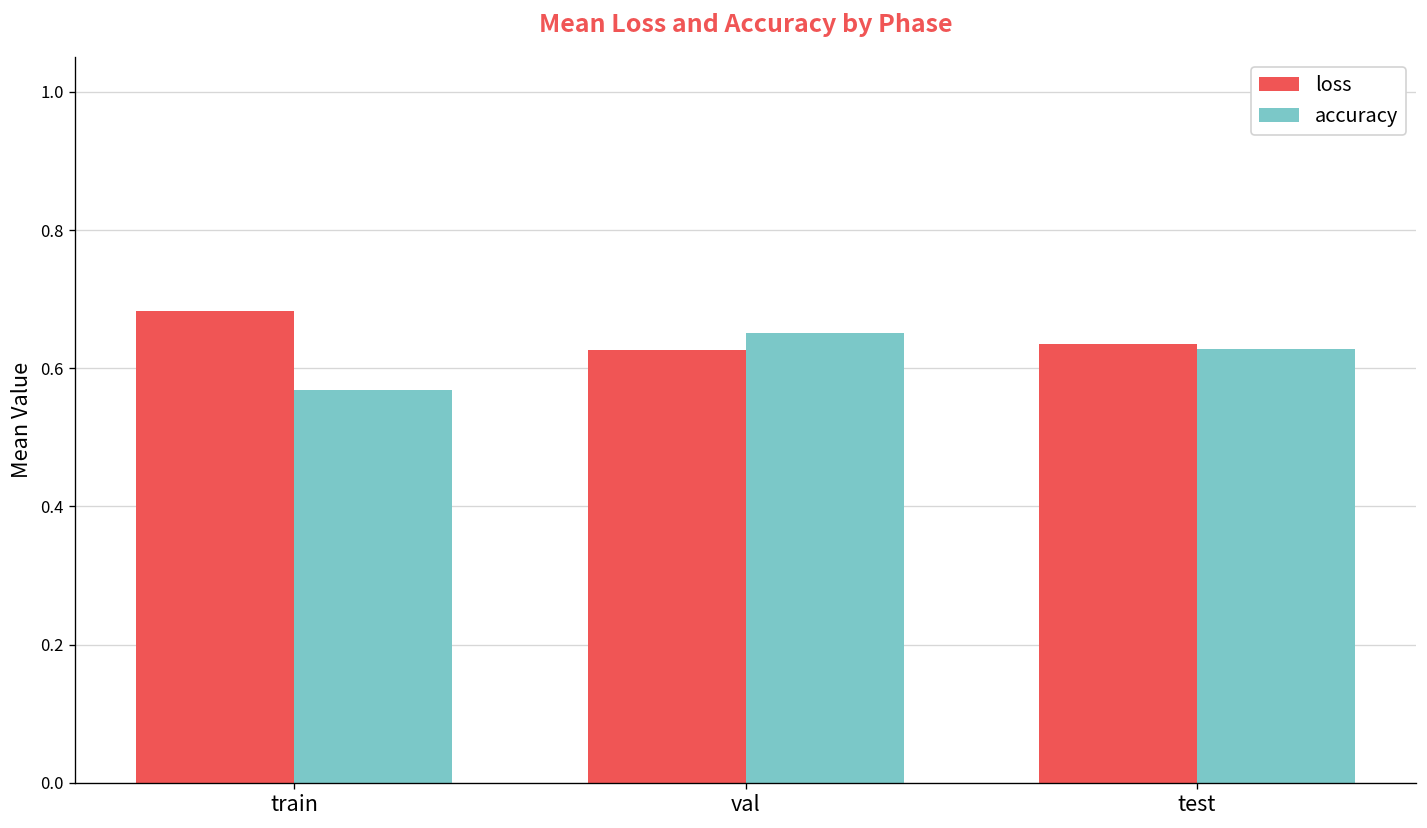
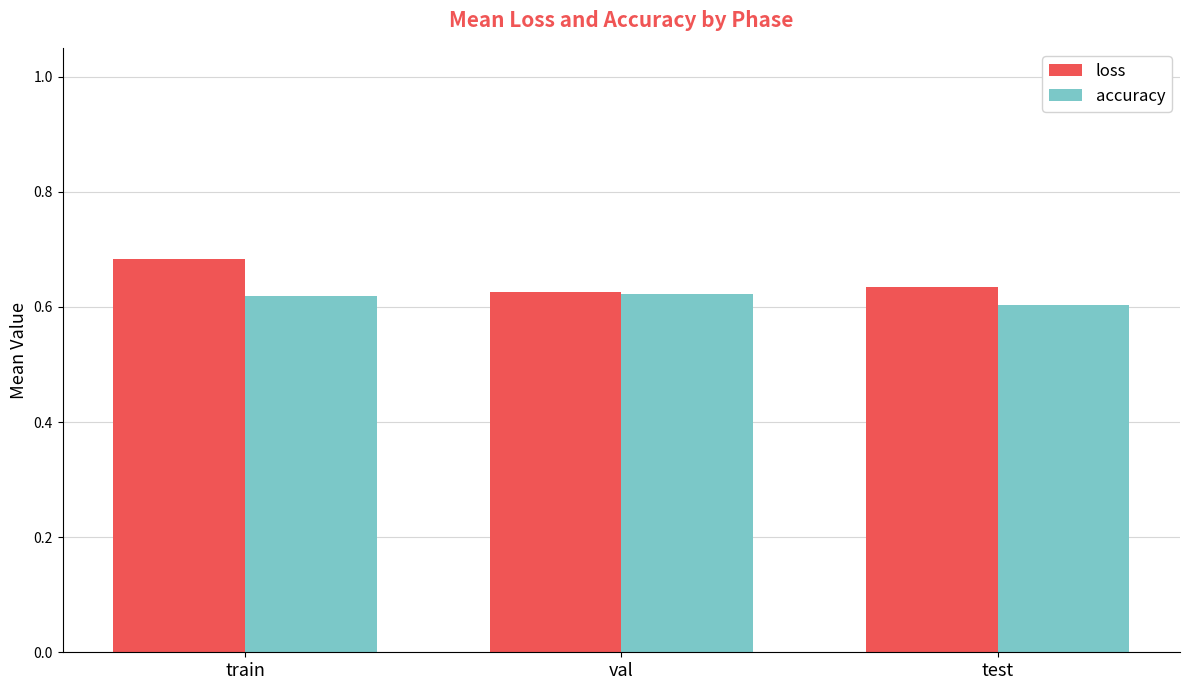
  {
    "loss": {
      "train": 0.68,
      "val": 0.63,
      "test": 0.63
    },
    "accuracy": {
-     "train": 0.57,
-     "val": 0.65,
-     "test": 0.63
+     "train": 0.62,
+     "val": 0.62,
+     "test": 0.60
    }
  }
